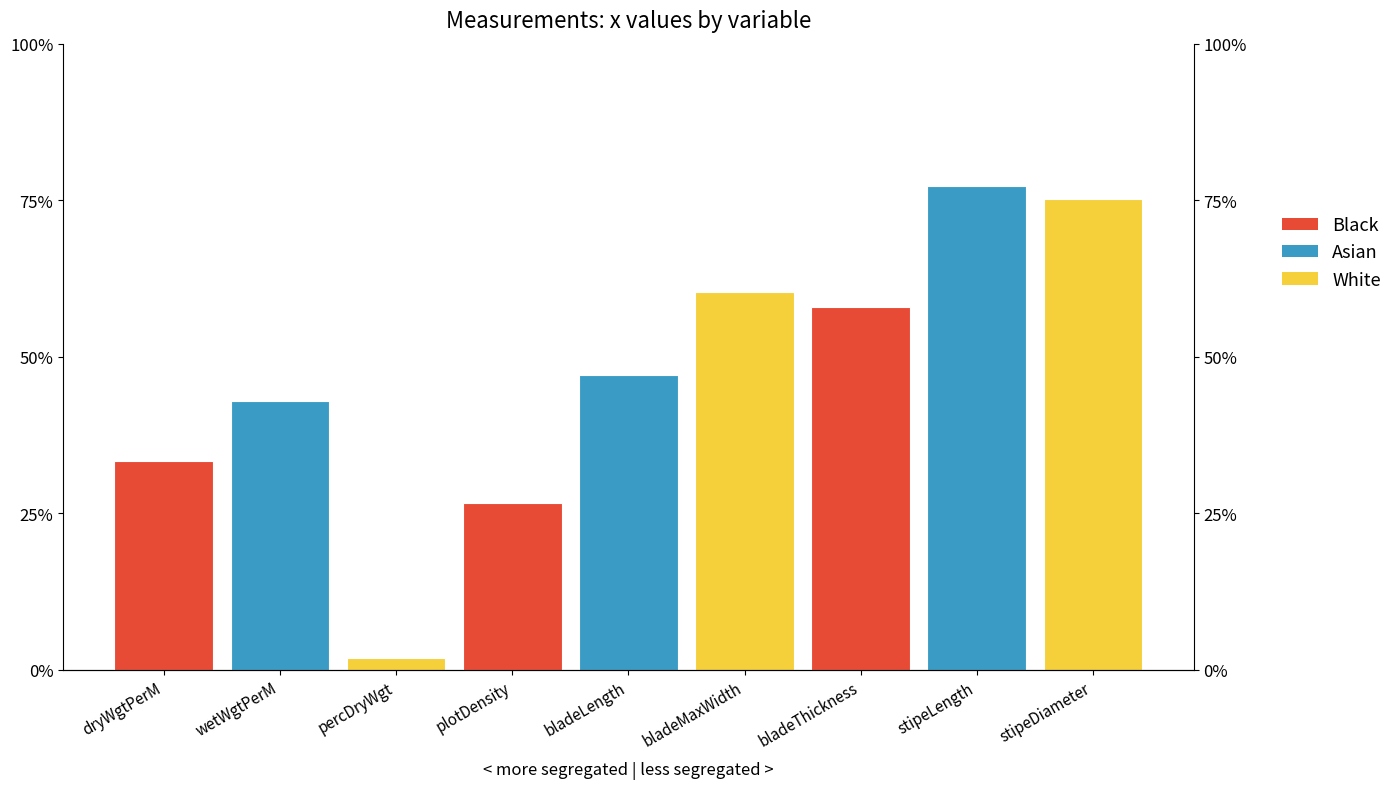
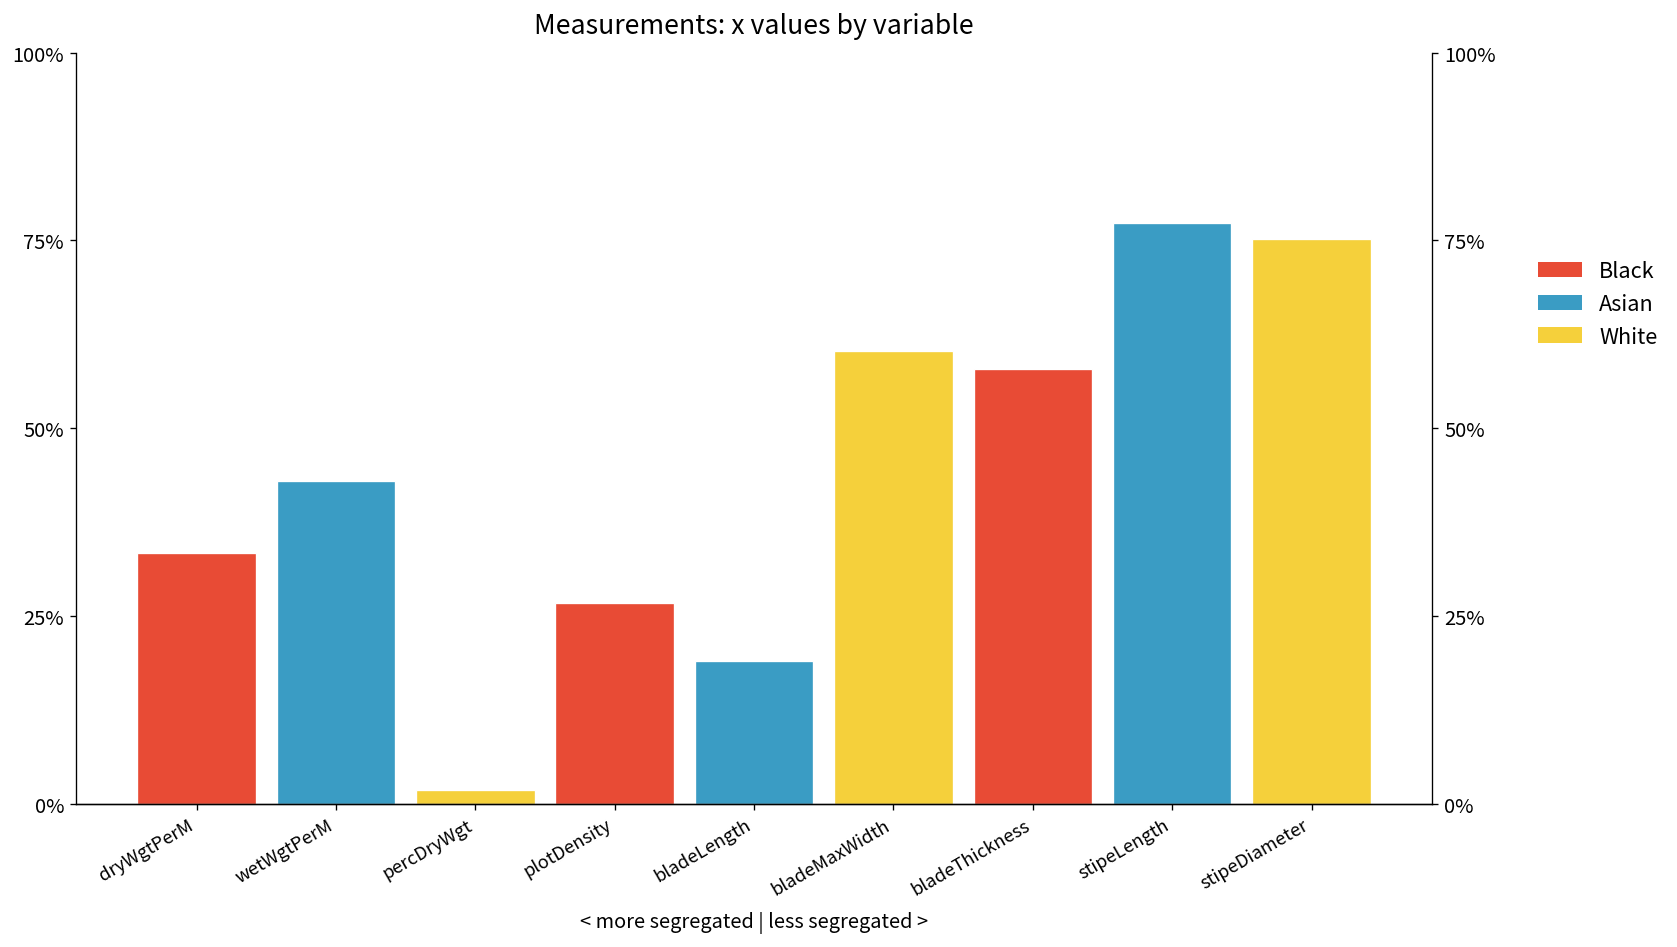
  {
    "dryWgtPerM": "33%",
    "wetWgtPerM": "43%",
    "percDryWgt": "2%",
    "plotDensity": "27%",
-   "bladeLength": "47%",
+   "bladeLength": "19%",
    "bladeMaxWidth": "60%",
    "bladeThickness": "58%",
    "stipeLength": "77%",
    "stipeDiameter": "75%"
  }
